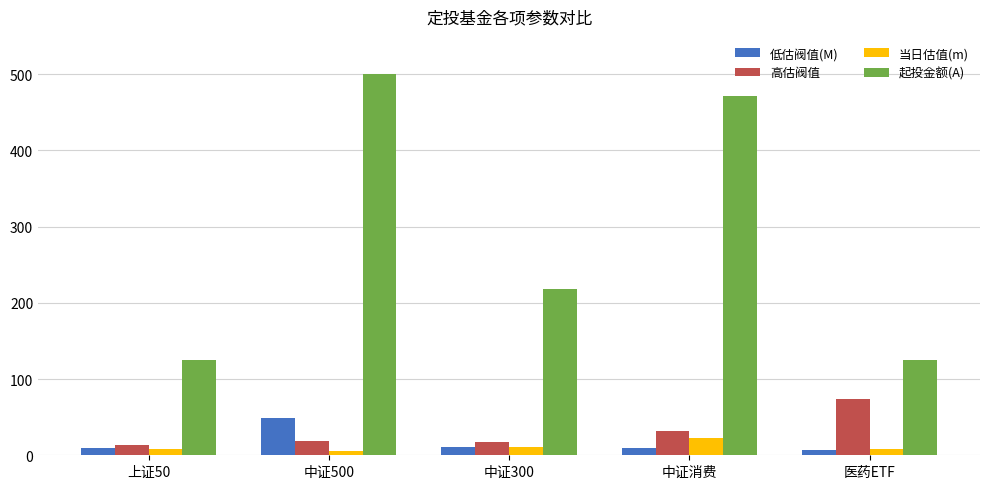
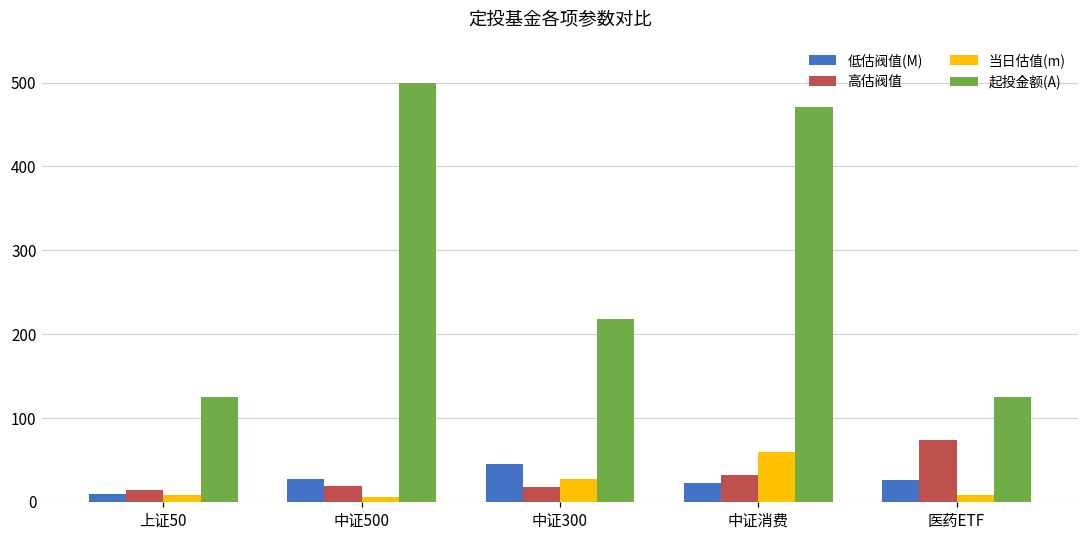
  {
    "低估阀值(M)": {
      "上证50": 10,
-     "中证500": 50,
-     "中证300": 10,
-     "中证消费": 10,
-     "医药ETF": 10
+     "中证500": 30,
+     "中证300": 50,
+     "中证消费": 20,
+     "医药ETF": 30
    },
    "高估阀值": {
      "上证50": 10,
      "中证500": 20,
      "中证300": 20,
      "中证消费": 30,
      "医药ETF": 70
    },
    "当日估值(m)": {
      "上证50": 10,
      "中证500": 10,
-     "中证300": 10,
-     "中证消费": 20,
+     "中证300": 30,
+     "中证消费": 60,
      "医药ETF": 10
    },
    "起投金额(A)": {
      "上证50": 130,
      "中证500": 500,
      "中证300": 220,
      "中证消费": 470,
      "医药ETF": 130
    }
  }
